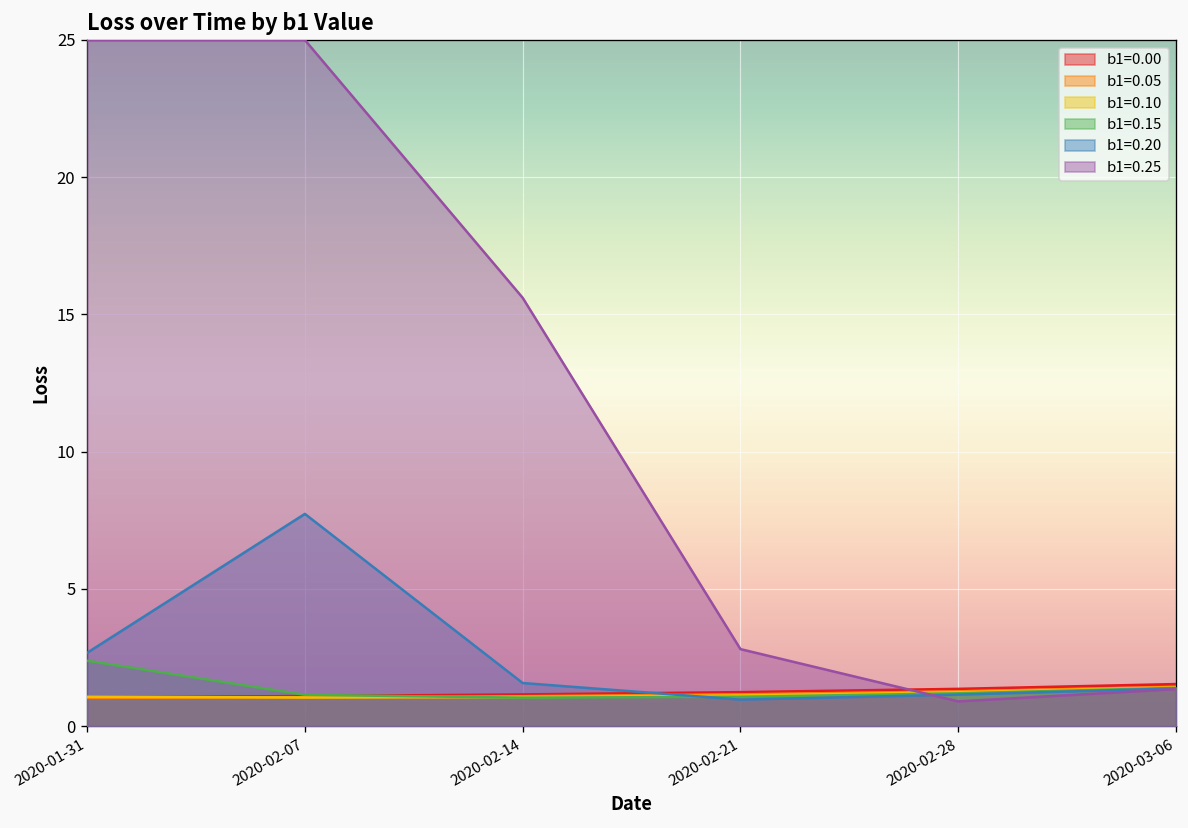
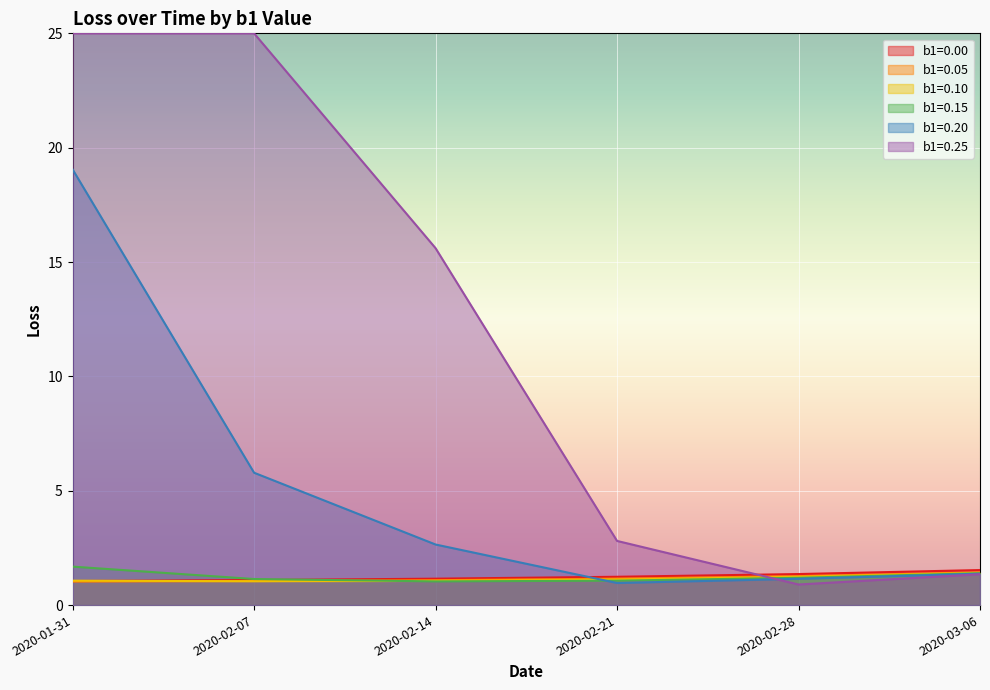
  {
    "b1=0.15": {
-     "2020-01-31": 2.4
+     "2020-01-31": 1.7
    },
    "b1=0.20": {
-     "2020-01-31": 2.7,
-     "2020-02-07": 7.7,
-     "2020-02-14": 1.6
+     "2020-01-31": 19.1,
+     "2020-02-07": 5.8,
+     "2020-02-14": 2.6
    },
    "b1=0.25": {
      "2020-01-31": 25.0,
      "2020-02-07": 25.0,
      "2020-02-14": 15.6,
      "2020-02-21": 2.8,
      "2020-02-28": 0.9
    }
  }
